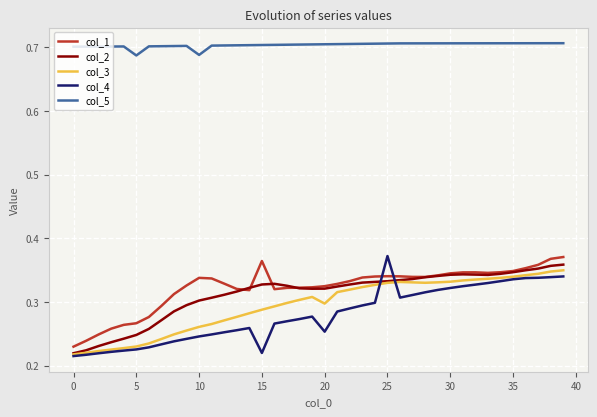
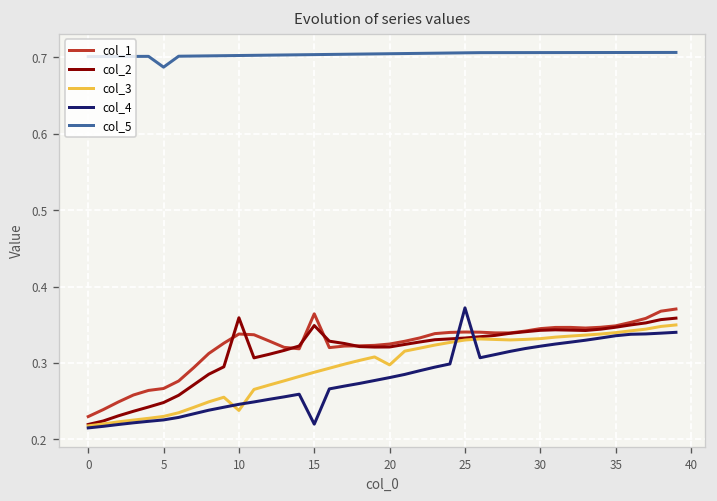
  {
    "col_1": {
      "0": 0.23,
      "5": 0.27,
      "10": 0.34,
      "15": 0.36,
      "25": 0.34
    },
    "col_2": {
      "5": 0.25,
-     "10": 0.30,
-     "15": 0.33
+     "10": 0.36,
+     "15": 0.35
    },
    "col_3": {
      "5": 0.23,
-     "10": 0.26,
+     "10": 0.24,
      "15": 0.29,
      "20": 0.30,
      "30": 0.33,
      "35": 0.34
    },
    "col_4": {
      "5": 0.23,
      "10": 0.25,
      "15": 0.22,
-     "20": 0.25,
+     "20": 0.28,
      "25": 0.37,
      "30": 0.32,
      "35": 0.34
    },
    "col_5": {
      "5": 0.69,
-     "10": 0.69,
+     "10": 0.70,
      "15": 0.70,
      "20": 0.70,
      "25": 0.71,
      "30": 0.71,
      "35": 0.71
    }
  }
